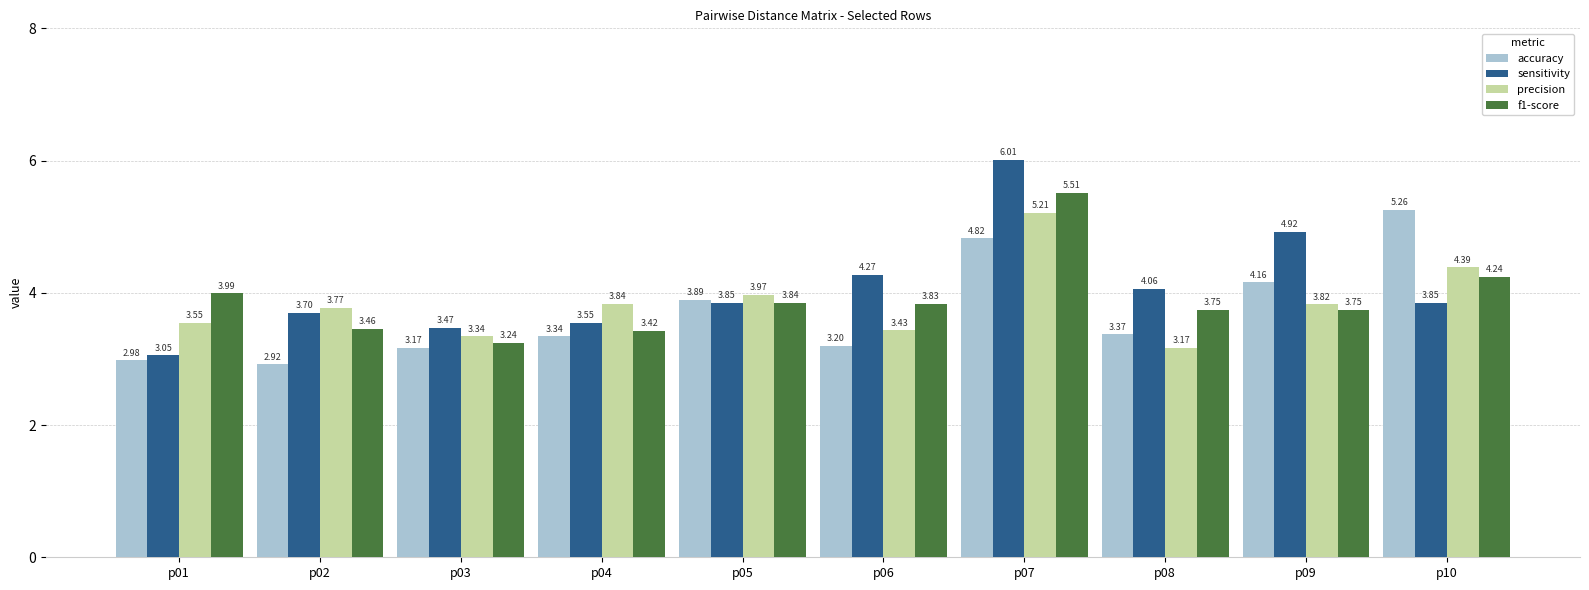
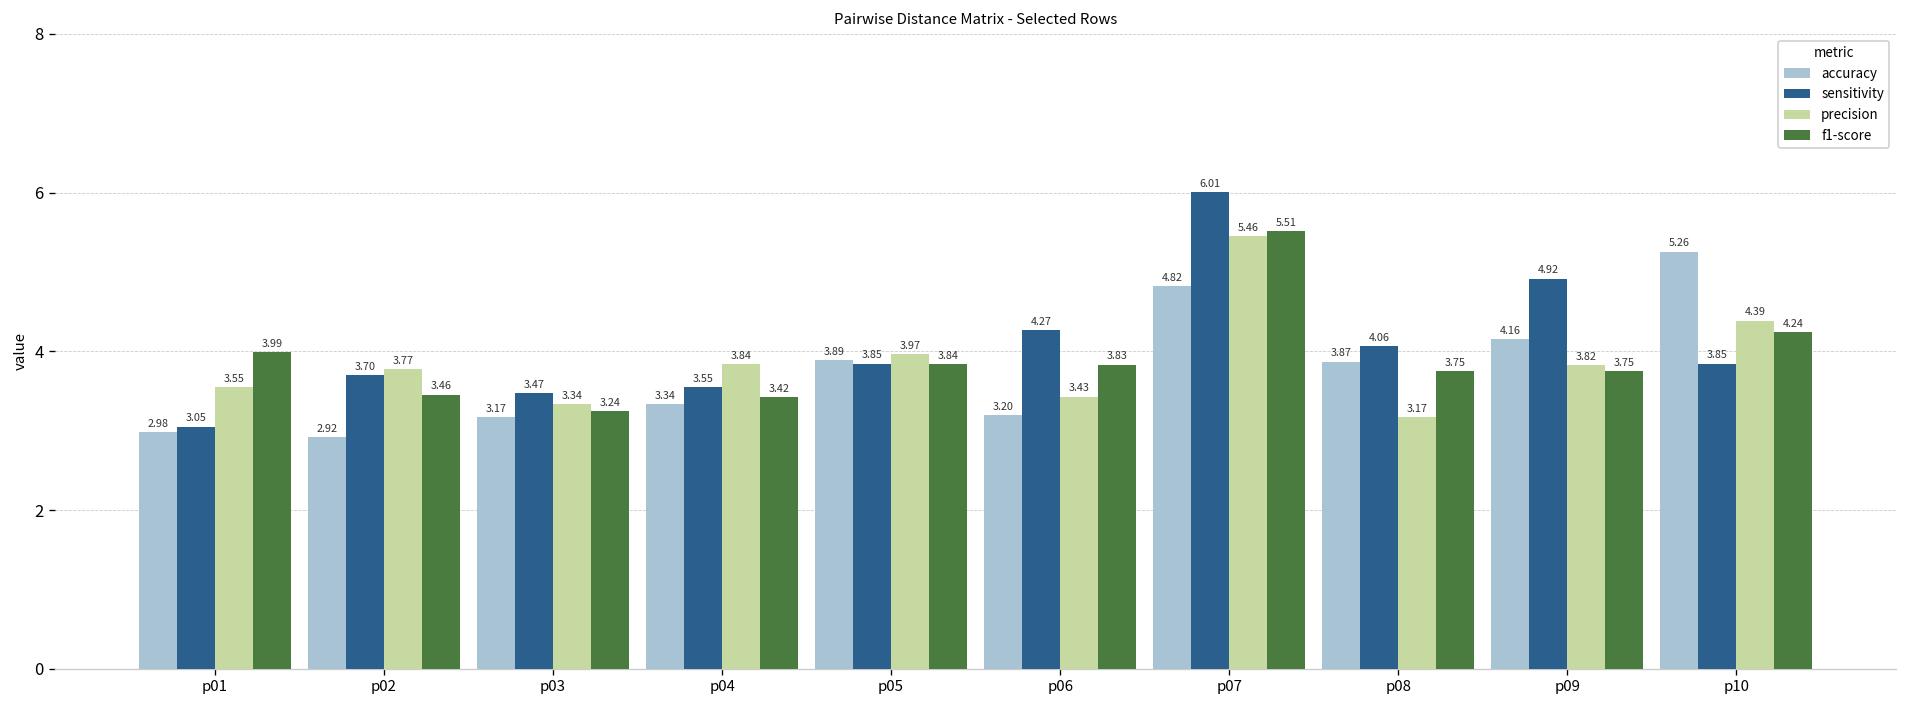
  {
    "accuracy": {
      "p01": 2.98,
      "p02": 2.92,
      "p03": 3.17,
      "p04": 3.34,
      "p05": 3.89,
      "p06": 3.20,
      "p07": 4.82,
-     "p08": 3.37,
+     "p08": 3.87,
      "p09": 4.16,
      "p10": 5.26
    },
    "sensitivity": {
      "p01": 3.05,
      "p02": 3.70,
      "p03": 3.47,
      "p04": 3.55,
      "p05": 3.85,
      "p06": 4.27,
      "p07": 6.01,
      "p08": 4.06,
      "p09": 4.92,
      "p10": 3.85
    },
    "precision": {
      "p01": 3.55,
      "p02": 3.77,
      "p03": 3.34,
      "p04": 3.84,
      "p05": 3.97,
      "p06": 3.43,
-     "p07": 5.21,
+     "p07": 5.46,
      "p08": 3.17,
      "p09": 3.82,
      "p10": 4.39
    },
    "f1-score": {
      "p01": 3.99,
      "p02": 3.46,
      "p03": 3.24,
      "p04": 3.42,
      "p05": 3.84,
      "p06": 3.83,
      "p07": 5.51,
      "p08": 3.75,
      "p09": 3.75,
      "p10": 4.24
    }
  }
